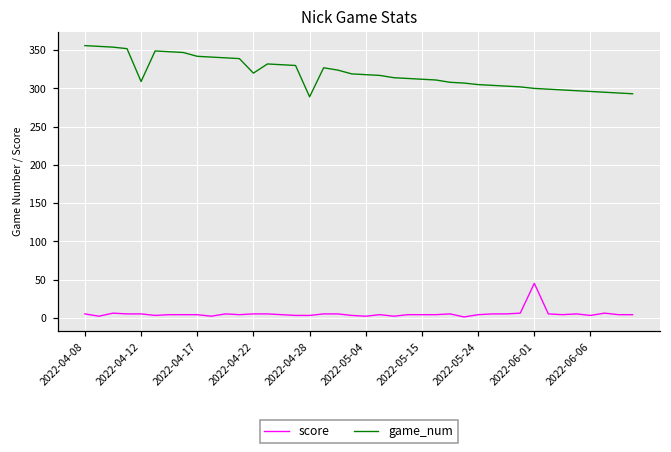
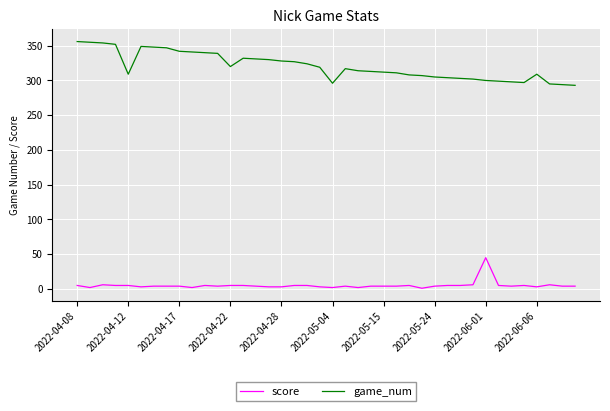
  {
    "score": {
      "2022-04-08": 10,
      "2022-04-12": 10,
      "2022-04-17": 0,
      "2022-04-22": 10,
      "2022-04-28": 0,
      "2022-05-04": 0,
      "2022-05-15": 0,
      "2022-05-24": 0,
      "2022-06-01": 50,
      "2022-06-06": 0
    },
    "game_num": {
      "2022-04-08": 360,
      "2022-04-12": 310,
      "2022-04-17": 340,
      "2022-04-22": 320,
-     "2022-04-28": 290,
-     "2022-05-04": 320,
+     "2022-04-28": 330,
+     "2022-05-04": 300,
      "2022-05-15": 310,
      "2022-05-24": 310,
      "2022-06-01": 300,
-     "2022-06-06": 300
+     "2022-06-06": 310
    }
  }
